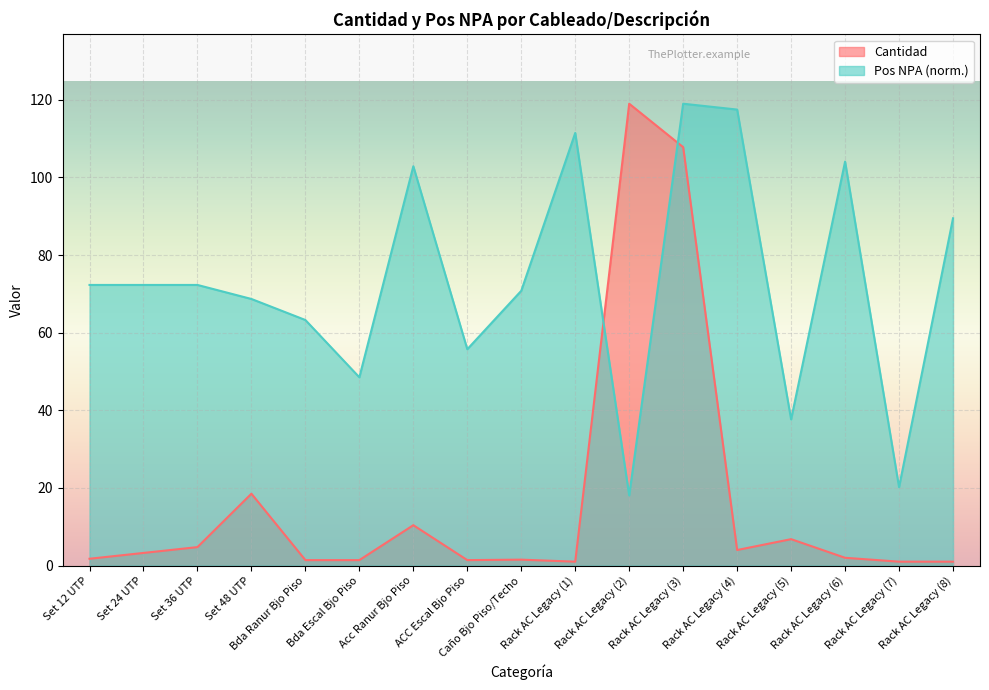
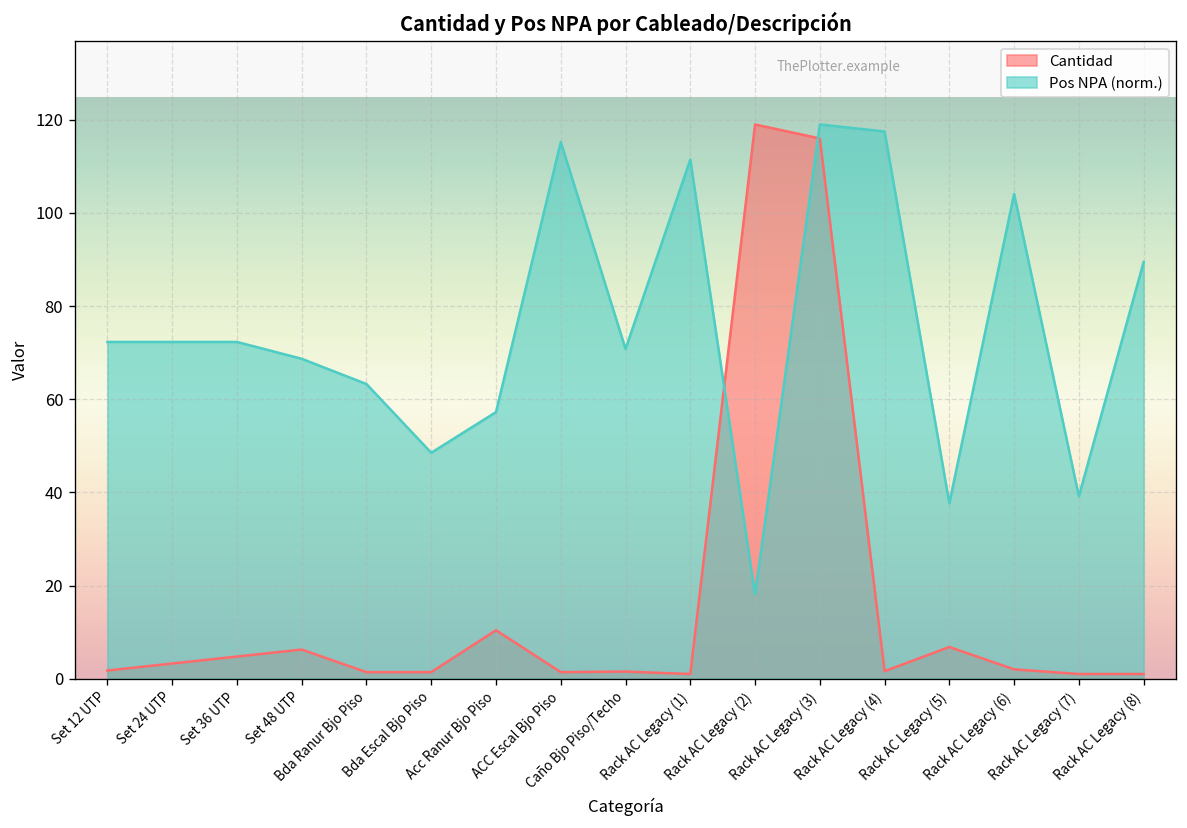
  {
    "Cantidad": {
      "Set 12 UTP": 2,
      "Set 24 UTP": 3,
      "Set 36 UTP": 5,
-     "Set 48 UTP": 19,
+     "Set 48 UTP": 6,
      "Bda Ranur Bjo Piso": 1,
      "Bda Escal Bjo Piso": 1,
      "Acc Ranur Bjo Piso": 10,
      "ACC Escal Bjo Piso": 1,
      "Caño Bjo Piso/Techo": 2,
      "Rack AC Legacy (1)": 1,
      "Rack AC Legacy (2)": 119,
-     "Rack AC Legacy (3)": 108,
-     "Rack AC Legacy (4)": 4,
+     "Rack AC Legacy (3)": 116,
+     "Rack AC Legacy (4)": 2,
      "Rack AC Legacy (5)": 7,
      "Rack AC Legacy (6)": 2,
      "Rack AC Legacy (7)": 1,
      "Rack AC Legacy (8)": 1
    },
    "Pos NPA (norm.)": {
      "Set 12 UTP": 72,
      "Set 24 UTP": 72,
      "Set 36 UTP": 72,
      "Set 48 UTP": 69,
      "Bda Ranur Bjo Piso": 63,
      "Bda Escal Bjo Piso": 49,
-     "Acc Ranur Bjo Piso": 103,
-     "ACC Escal Bjo Piso": 56,
+     "Acc Ranur Bjo Piso": 57,
+     "ACC Escal Bjo Piso": 115,
      "Caño Bjo Piso/Techo": 71,
      "Rack AC Legacy (1)": 111,
      "Rack AC Legacy (2)": 18,
      "Rack AC Legacy (3)": 119,
      "Rack AC Legacy (4)": 117,
      "Rack AC Legacy (5)": 38,
      "Rack AC Legacy (6)": 104,
-     "Rack AC Legacy (7)": 20,
+     "Rack AC Legacy (7)": 39,
      "Rack AC Legacy (8)": 89
    }
  }
